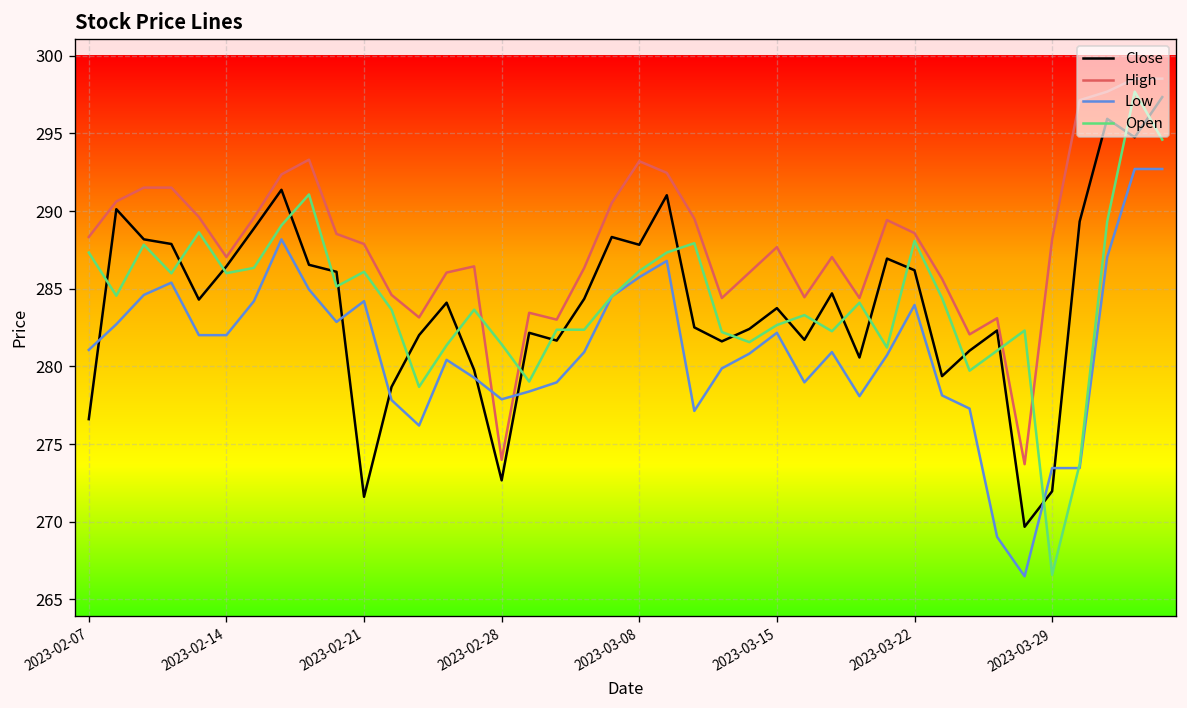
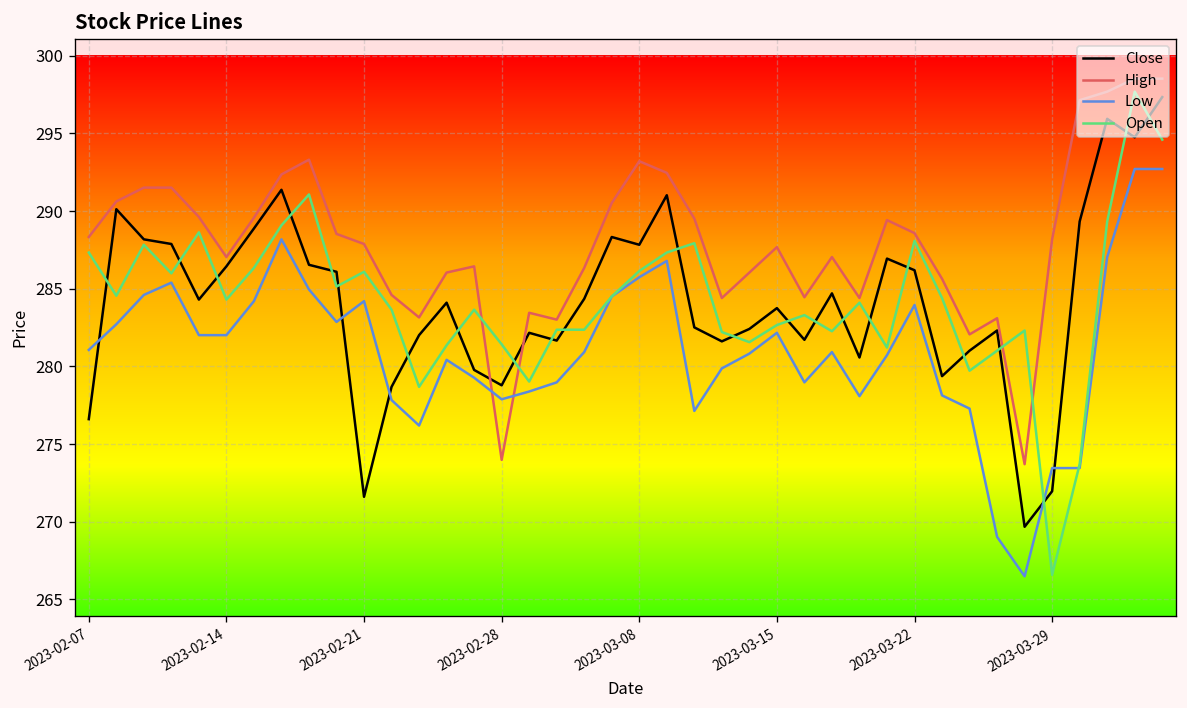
  {
    "Close": {
      "2023-02-07": 276.6,
      "2023-02-14": 286.4,
      "2023-02-21": 271.6,
-     "2023-02-28": 272.7,
+     "2023-02-28": 278.8,
      "2023-03-08": 287.8,
      "2023-03-15": 283.8,
      "2023-03-22": 286.2,
      "2023-03-29": 272.0
    },
    "High": {
      "2023-02-07": 288.3,
      "2023-02-14": 287.0,
      "2023-02-21": 287.9,
      "2023-02-28": 274.0,
      "2023-03-08": 293.2,
      "2023-03-15": 287.7,
      "2023-03-22": 288.6,
      "2023-03-29": 288.2
    },
    "Low": {
      "2023-02-07": 281.1,
      "2023-02-14": 282.0,
      "2023-02-21": 284.2,
      "2023-02-28": 277.9,
      "2023-03-08": 285.7,
      "2023-03-15": 282.2,
      "2023-03-22": 284.0,
      "2023-03-29": 273.5
    },
    "Open": {
      "2023-02-07": 287.3,
-     "2023-02-14": 286.0,
+     "2023-02-14": 284.3,
      "2023-02-21": 286.1,
      "2023-02-28": 281.4,
      "2023-03-08": 286.1,
      "2023-03-15": 282.7,
      "2023-03-22": 288.1,
      "2023-03-29": 266.6
    }
  }
